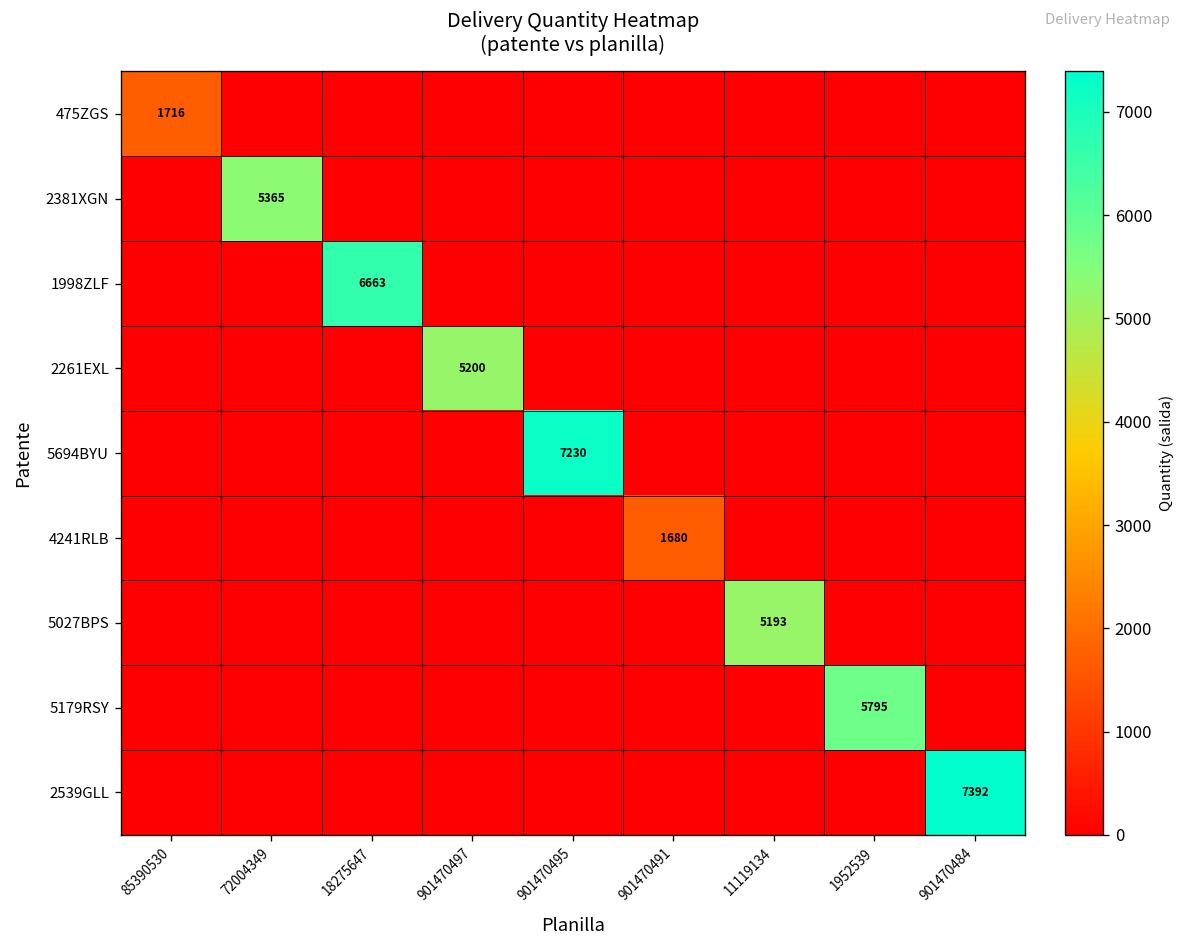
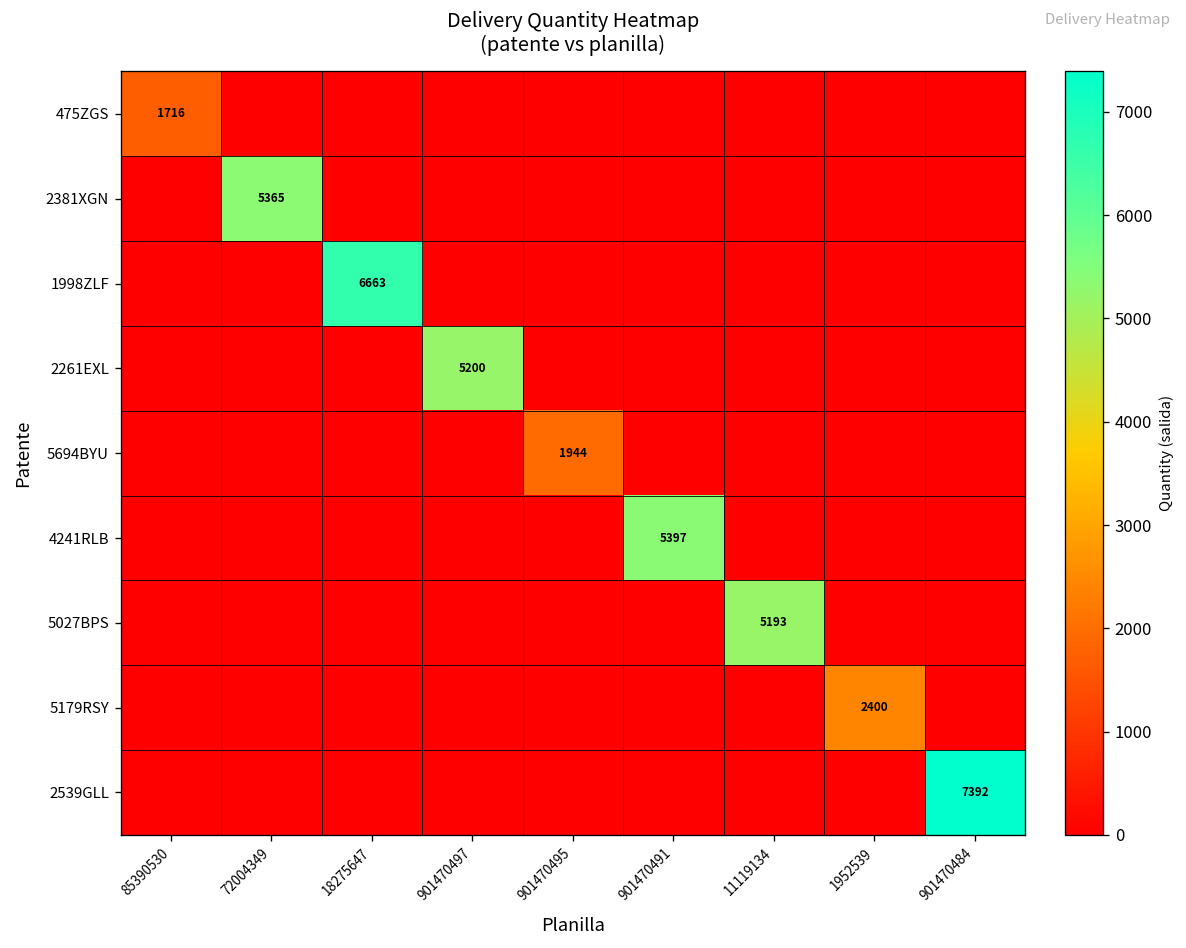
  {
    "475ZGS": {
      "85390530": 1716
    },
    "2381XGN": {
      "72004349": 5365
    },
    "1998ZLF": {
      "18275647": 6663
    },
    "2261EXL": {
      "901470497": 5200
    },
    "5694BYU": {
-     "901470495": 7230
+     "901470495": 1944
    },
    "4241RLB": {
-     "901470491": 1680
+     "901470491": 5397
    },
    "5027BPS": {
      "11119134": 5193
    },
    "5179RSY": {
-     "1952539": 5795
+     "1952539": 2400
    },
    "2539GLL": {
      "901470484": 7392
    }
  }
